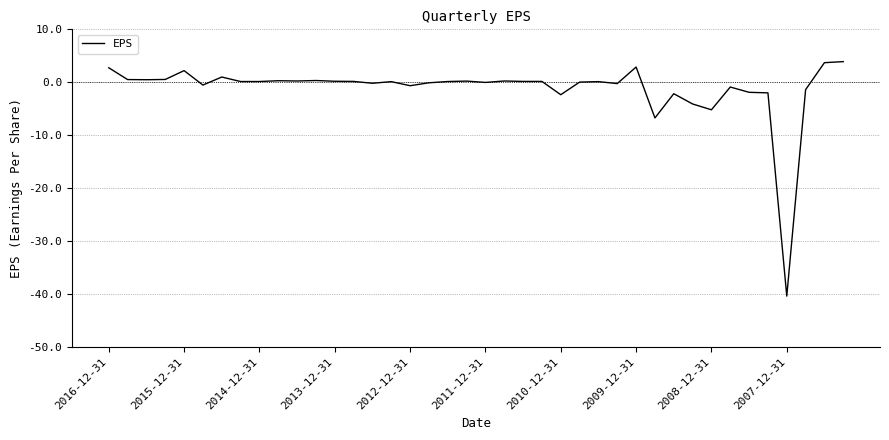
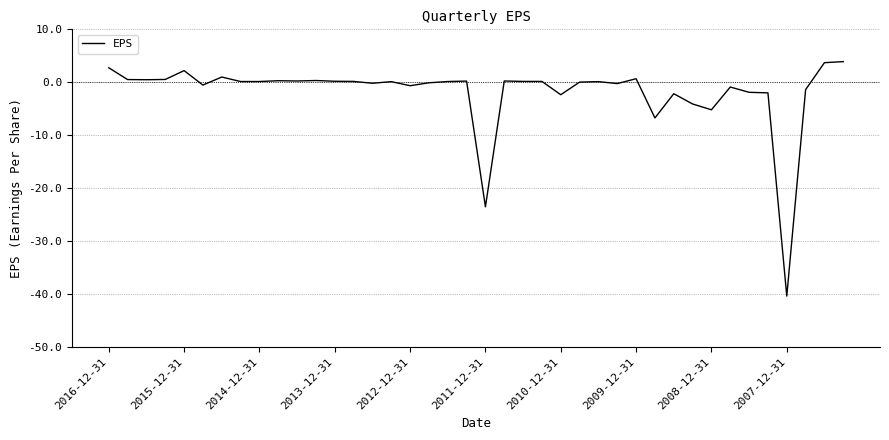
  {
    "2016-12-31": 3,
    "2015-12-31": 2,
    "2014-12-31": 0,
    "2013-12-31": 0,
    "2012-12-31": -1,
-   "2011-12-31": 0,
+   "2011-12-31": -24,
    "2010-12-31": -2,
-   "2009-12-31": 3,
+   "2009-12-31": 1,
    "2008-12-31": -5,
    "2007-12-31": -40
  }
